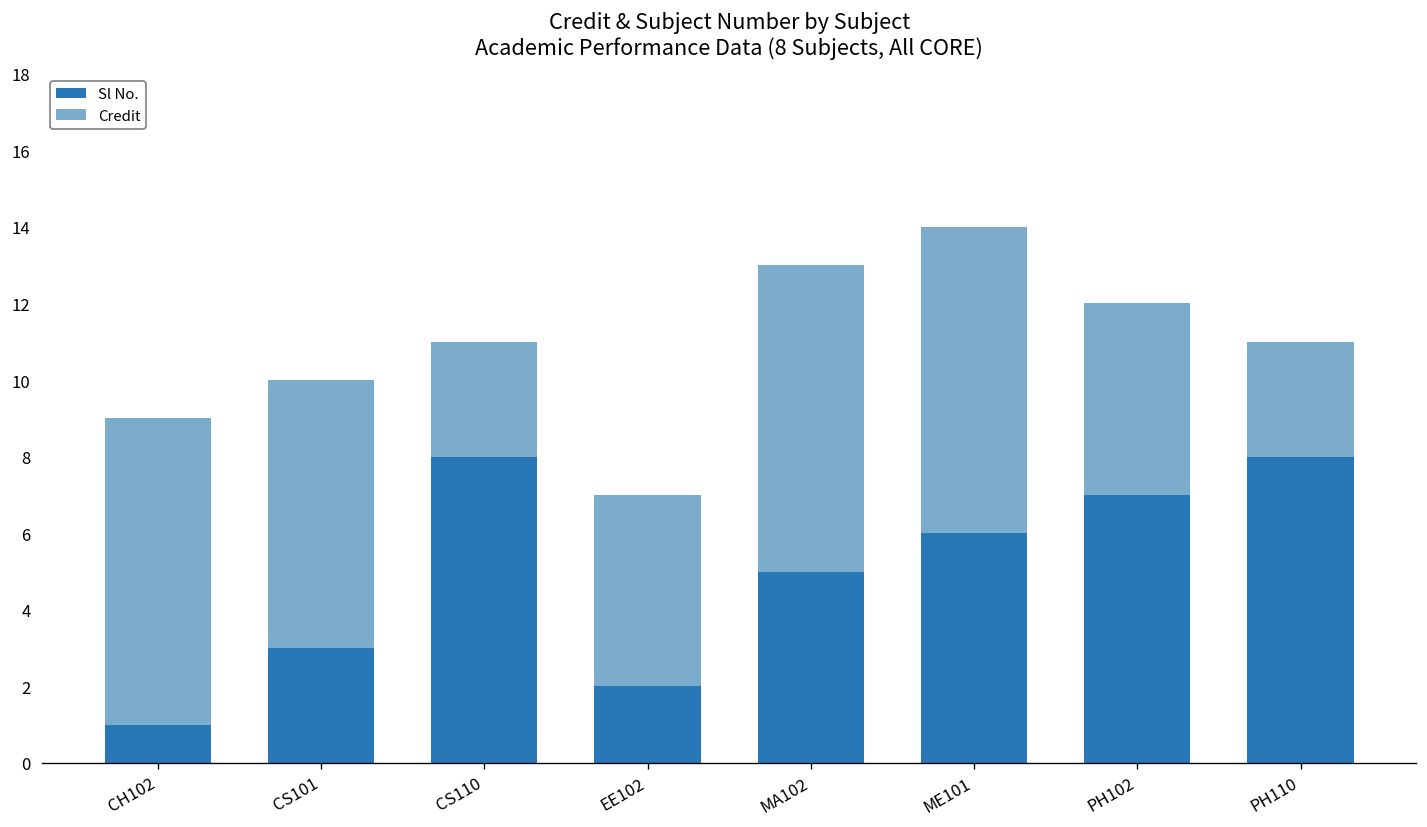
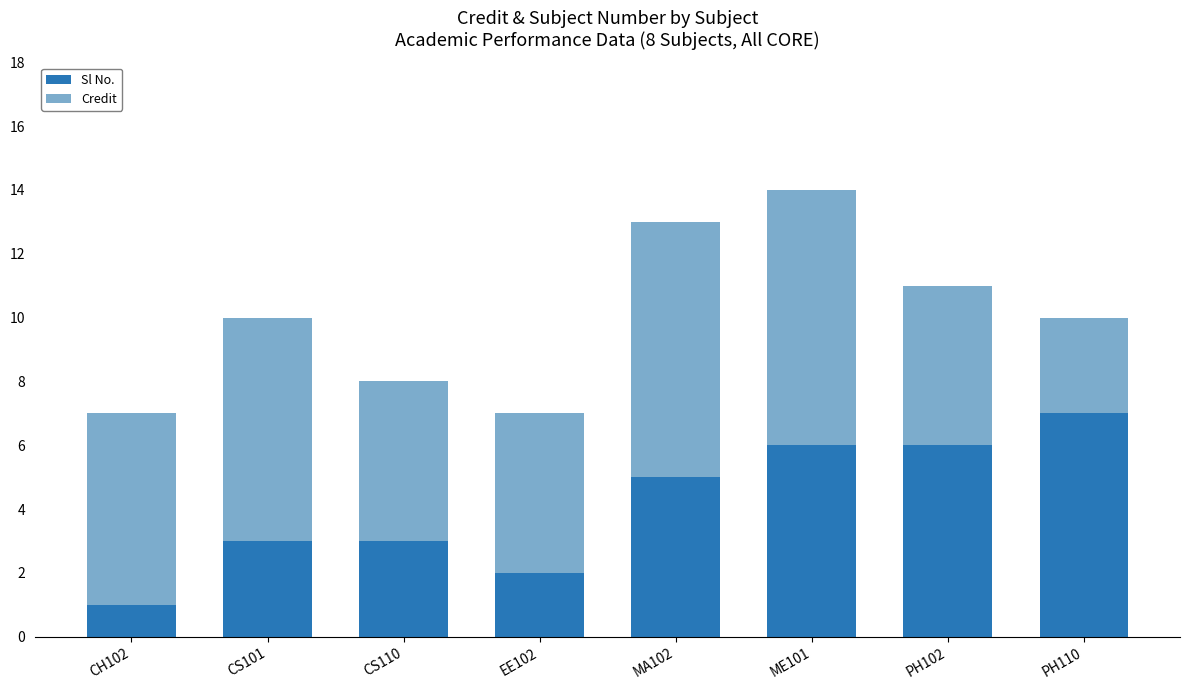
  {
    "Sl No.": {
      "CH102": 1,
      "CS101": 3,
-     "CS110": 8,
+     "CS110": 3,
      "EE102": 2,
      "MA102": 5,
      "ME101": 6,
-     "PH102": 7,
-     "PH110": 8
+     "PH102": 6,
+     "PH110": 7
    },
    "Credit": {
-     "CH102": 8,
+     "CH102": 6,
      "CS101": 7,
-     "CS110": 3,
+     "CS110": 5,
      "EE102": 5,
      "MA102": 8,
      "ME101": 8,
      "PH102": 5,
      "PH110": 3
    }
  }
